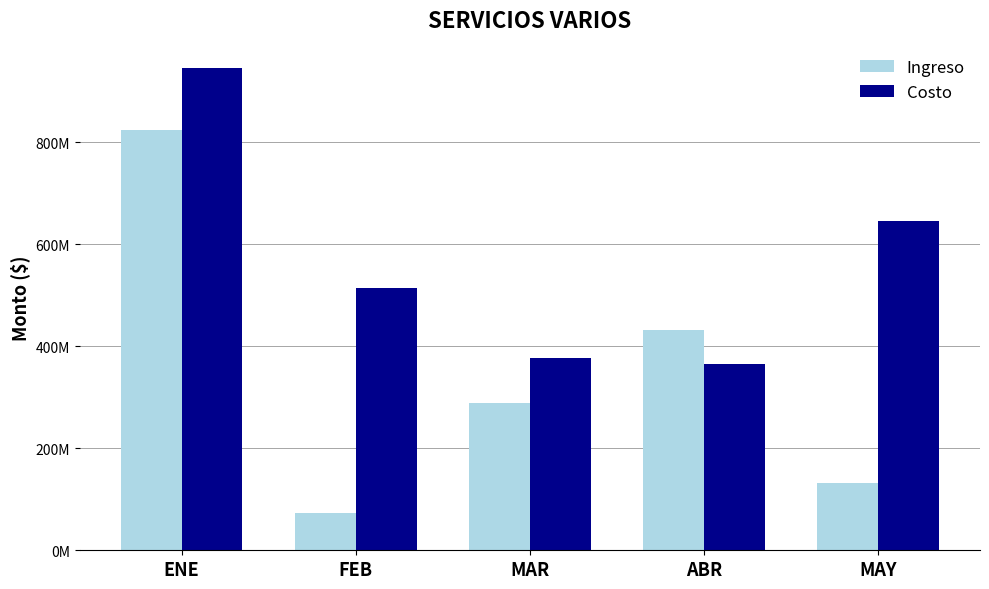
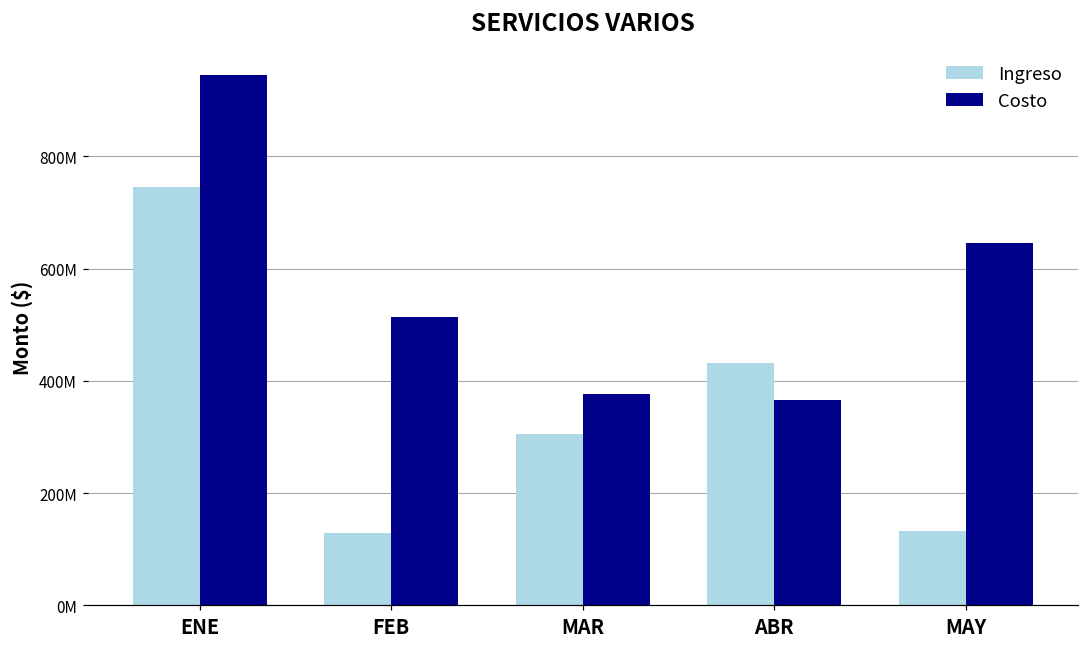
  {
    "Ingreso": {
-     "ENE": 820000000,
-     "FEB": 70000000,
-     "MAR": 290000000,
+     "ENE": 750000000,
+     "FEB": 130000000,
+     "MAR": 310000000,
      "ABR": 430000000,
      "MAY": 130000000
    },
    "Costo": {
      "ENE": 950000000,
      "FEB": 510000000,
      "MAR": 380000000,
      "ABR": 370000000,
      "MAY": 650000000
    }
  }
